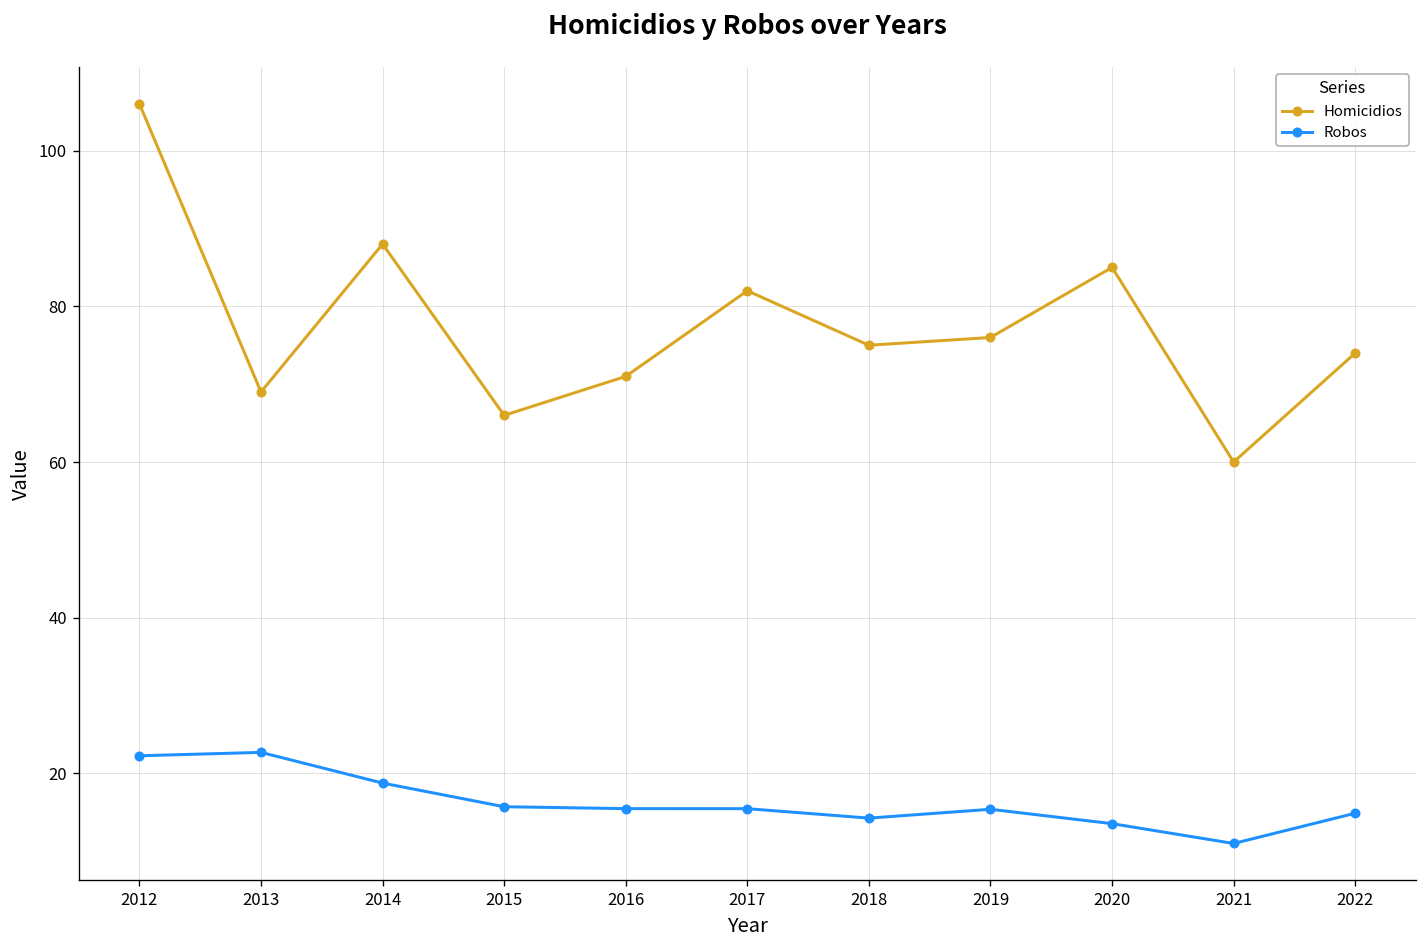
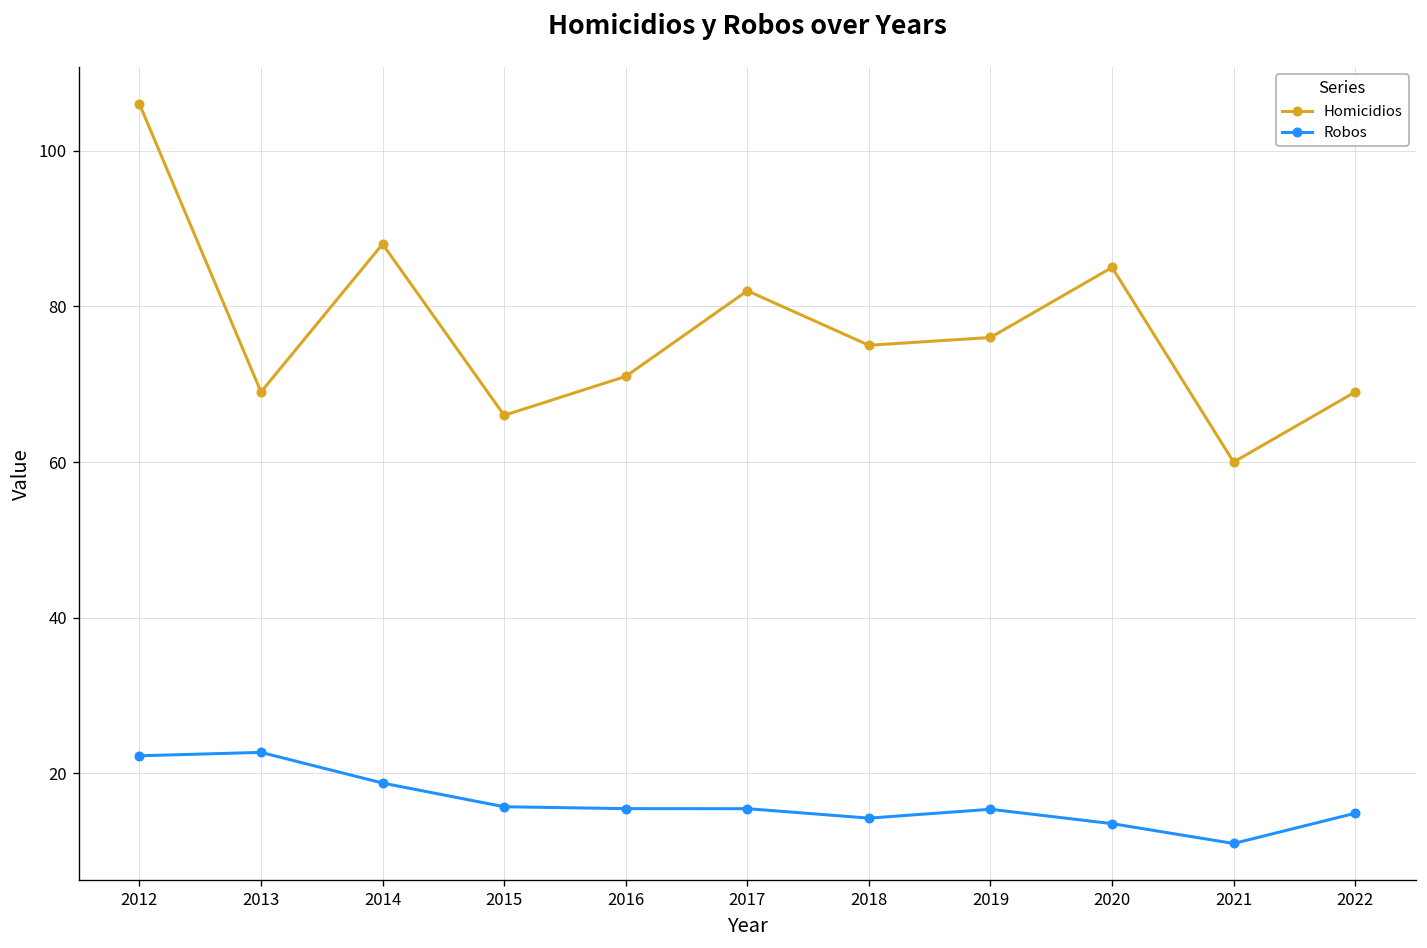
  {
    "Homicidios": {
      "2012": 106,
      "2013": 69,
      "2014": 88,
      "2015": 66,
      "2016": 71,
      "2017": 82,
      "2018": 75,
      "2019": 76,
      "2020": 85,
      "2021": 60,
-     "2022": 74
+     "2022": 69
    },
    "Robos": {
      "2012": 22,
      "2013": 23,
      "2014": 19,
      "2015": 16,
      "2016": 15,
      "2017": 15,
      "2018": 14,
      "2019": 15,
      "2020": 14,
      "2021": 11,
      "2022": 15
    }
  }
